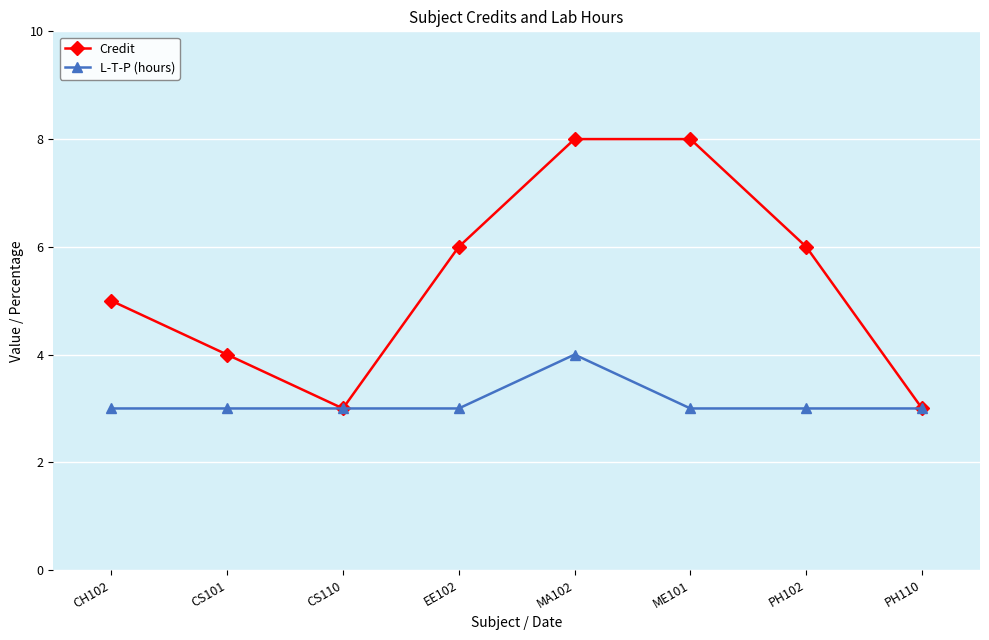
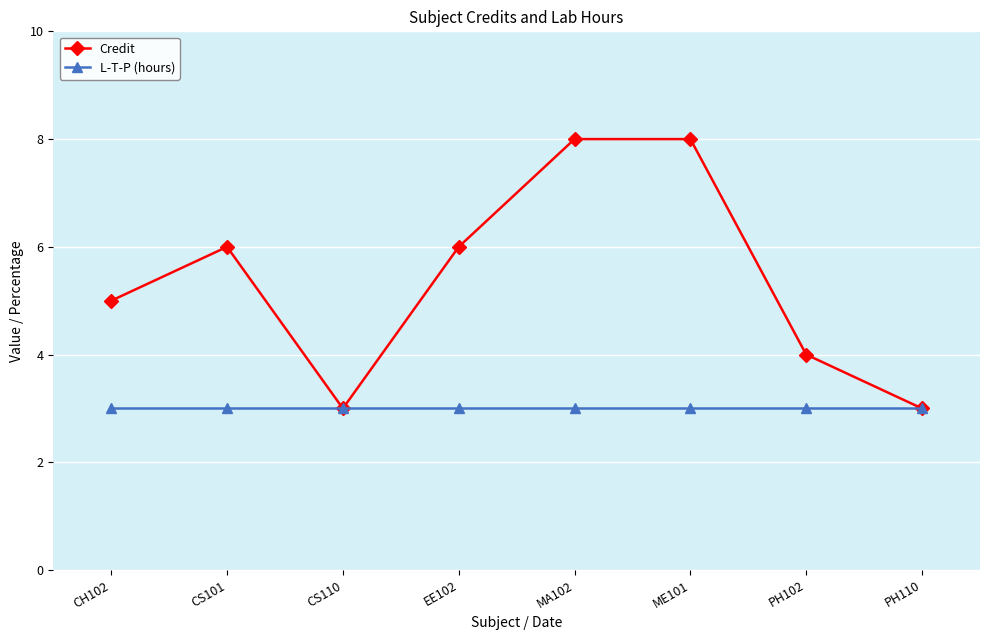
  {
    "Credit": {
      "CH102": 5,
-     "CS101": 4,
+     "CS101": 6,
      "EE102": 6,
      "MA102": 8,
      "ME101": 8,
-     "PH102": 6
+     "PH102": 4
    },
    "L-T-P (hours)": {
      "CH102": 3,
      "CS101": 3,
      "EE102": 3,
-     "MA102": 4,
+     "MA102": 3,
      "ME101": 3,
      "PH102": 3
    }
  }
